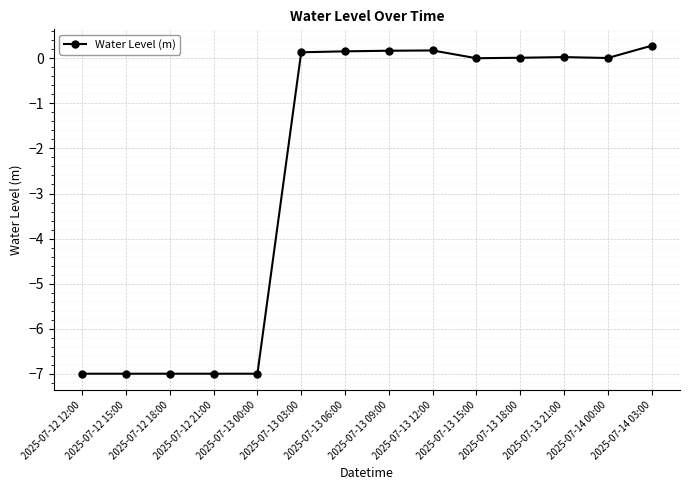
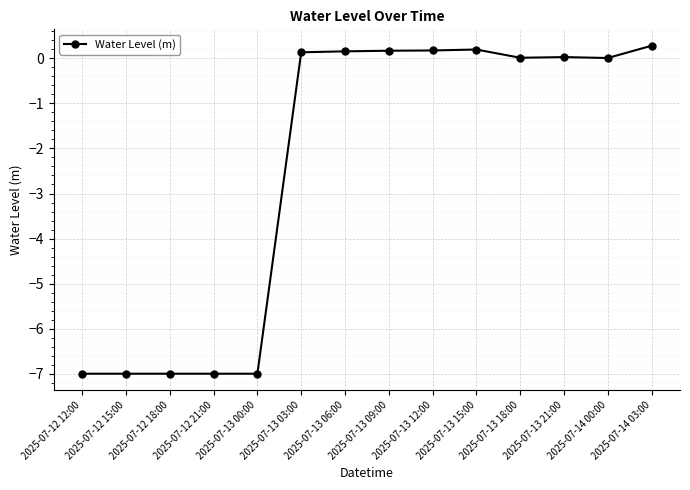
  {
    "2025-07-12 12:00": -7.0,
    "2025-07-12 15:00": -7.0,
    "2025-07-12 18:00": -7.0,
    "2025-07-12 21:00": -7.0,
    "2025-07-13 00:00": -7.0,
    "2025-07-13 03:00": 0.1,
    "2025-07-13 06:00": 0.2,
    "2025-07-13 09:00": 0.2,
    "2025-07-13 12:00": 0.2,
-   "2025-07-13 15:00": 0.0,
+   "2025-07-13 15:00": 0.2,
    "2025-07-13 18:00": 0.0,
    "2025-07-13 21:00": 0.0,
    "2025-07-14 00:00": 0.0,
    "2025-07-14 03:00": 0.3
  }
